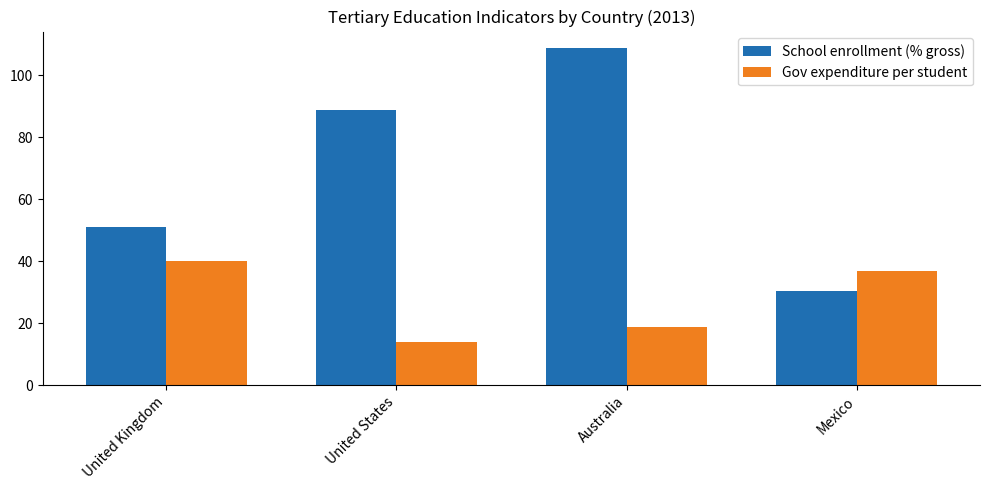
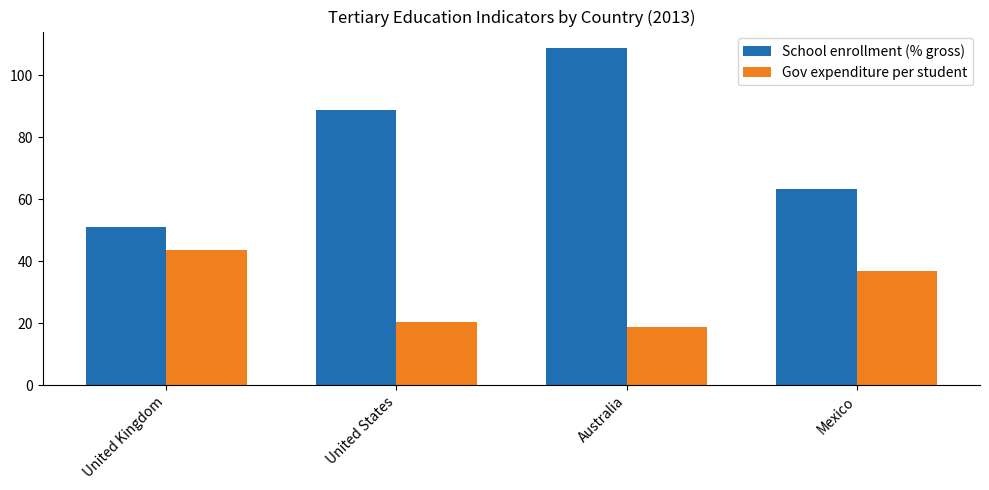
  {
    "School enrollment (% gross)": {
      "United Kingdom": 51,
      "United States": 89,
      "Australia": 109,
-     "Mexico": 30
+     "Mexico": 63
    },
    "Gov expenditure per student": {
-     "United Kingdom": 40,
-     "United States": 14,
+     "United Kingdom": 44,
+     "United States": 20,
      "Australia": 19,
      "Mexico": 37
    }
  }
